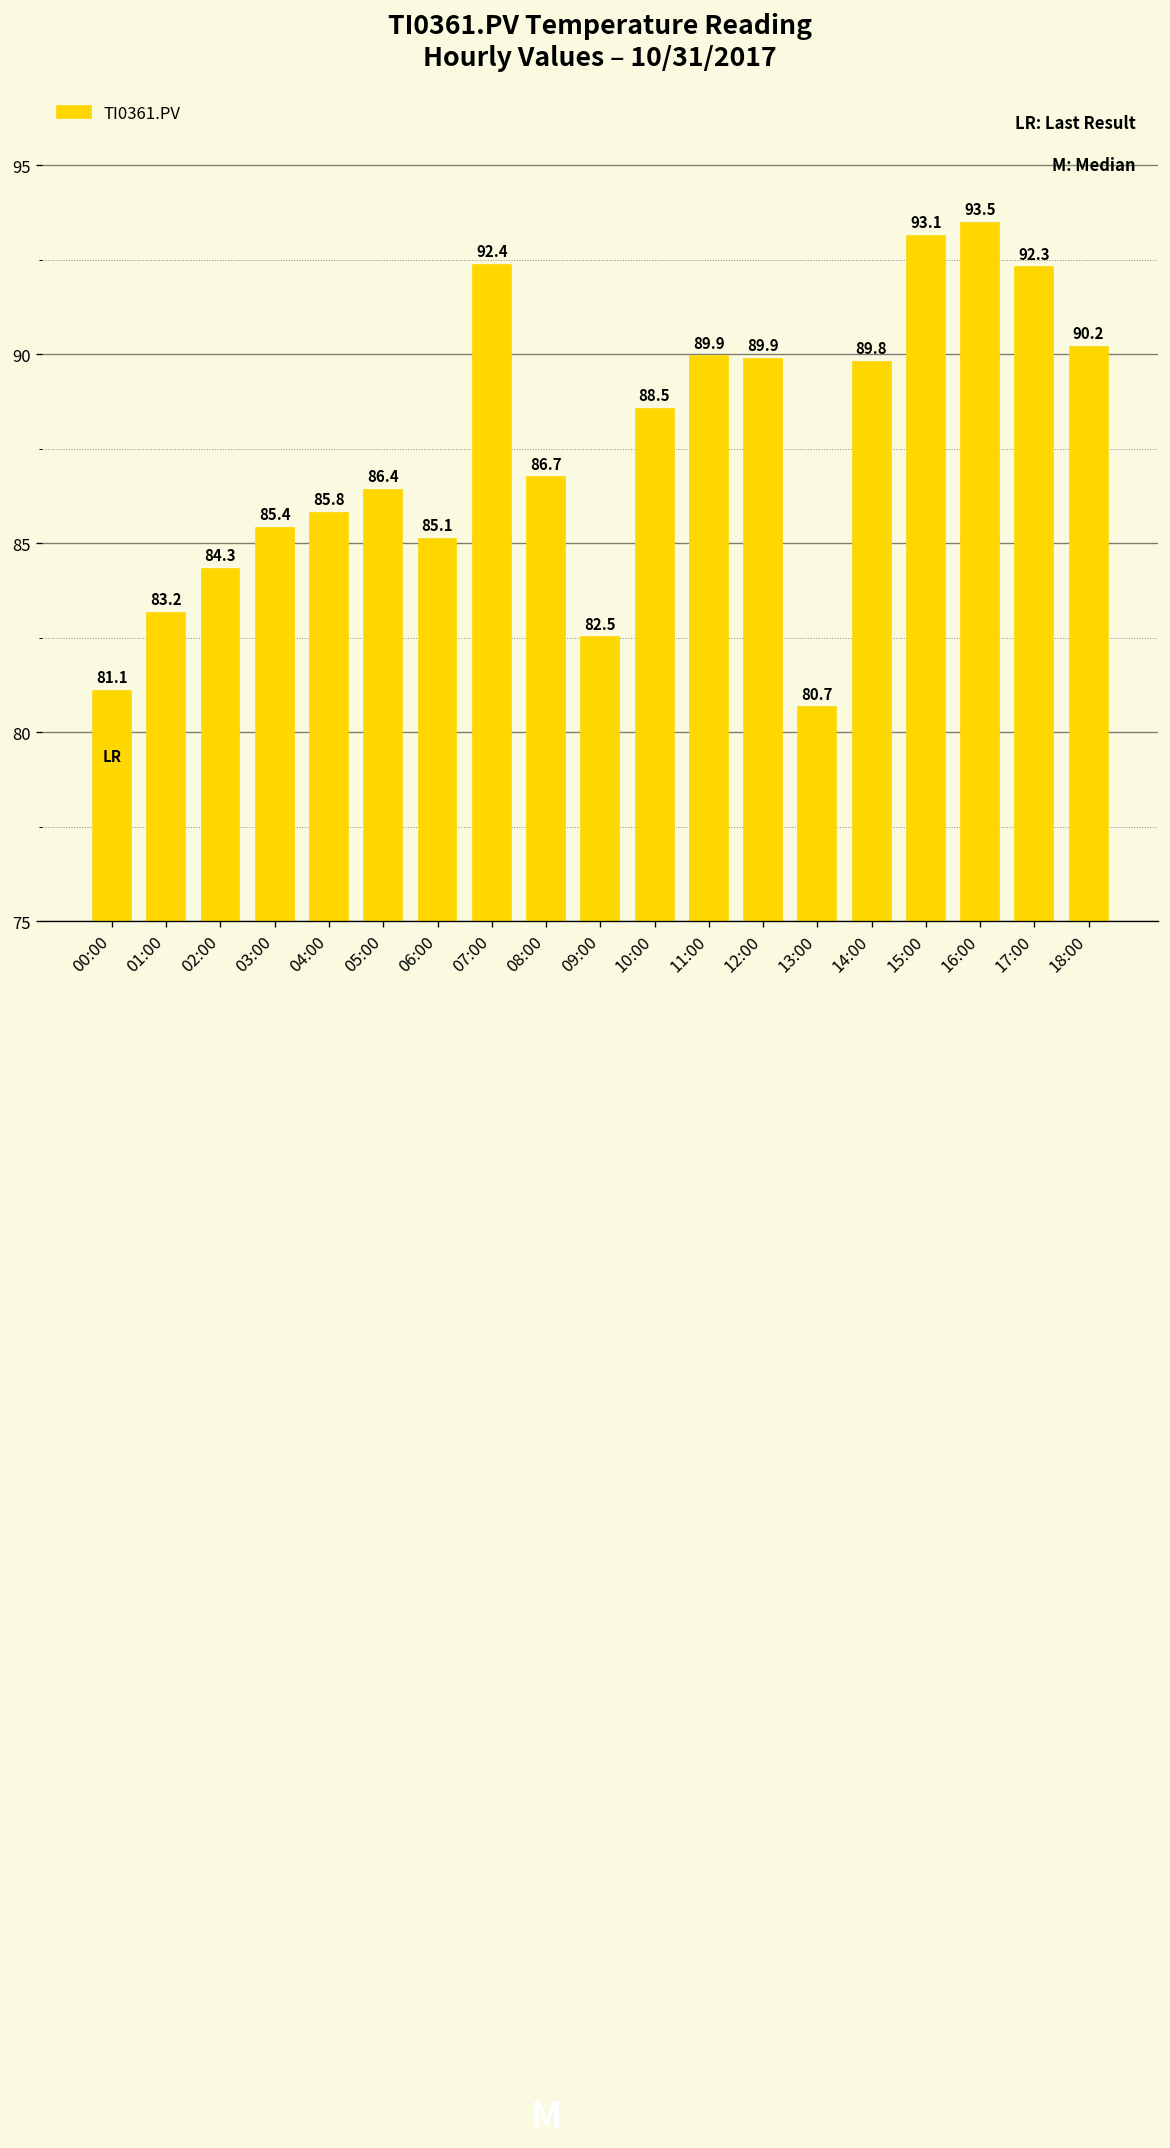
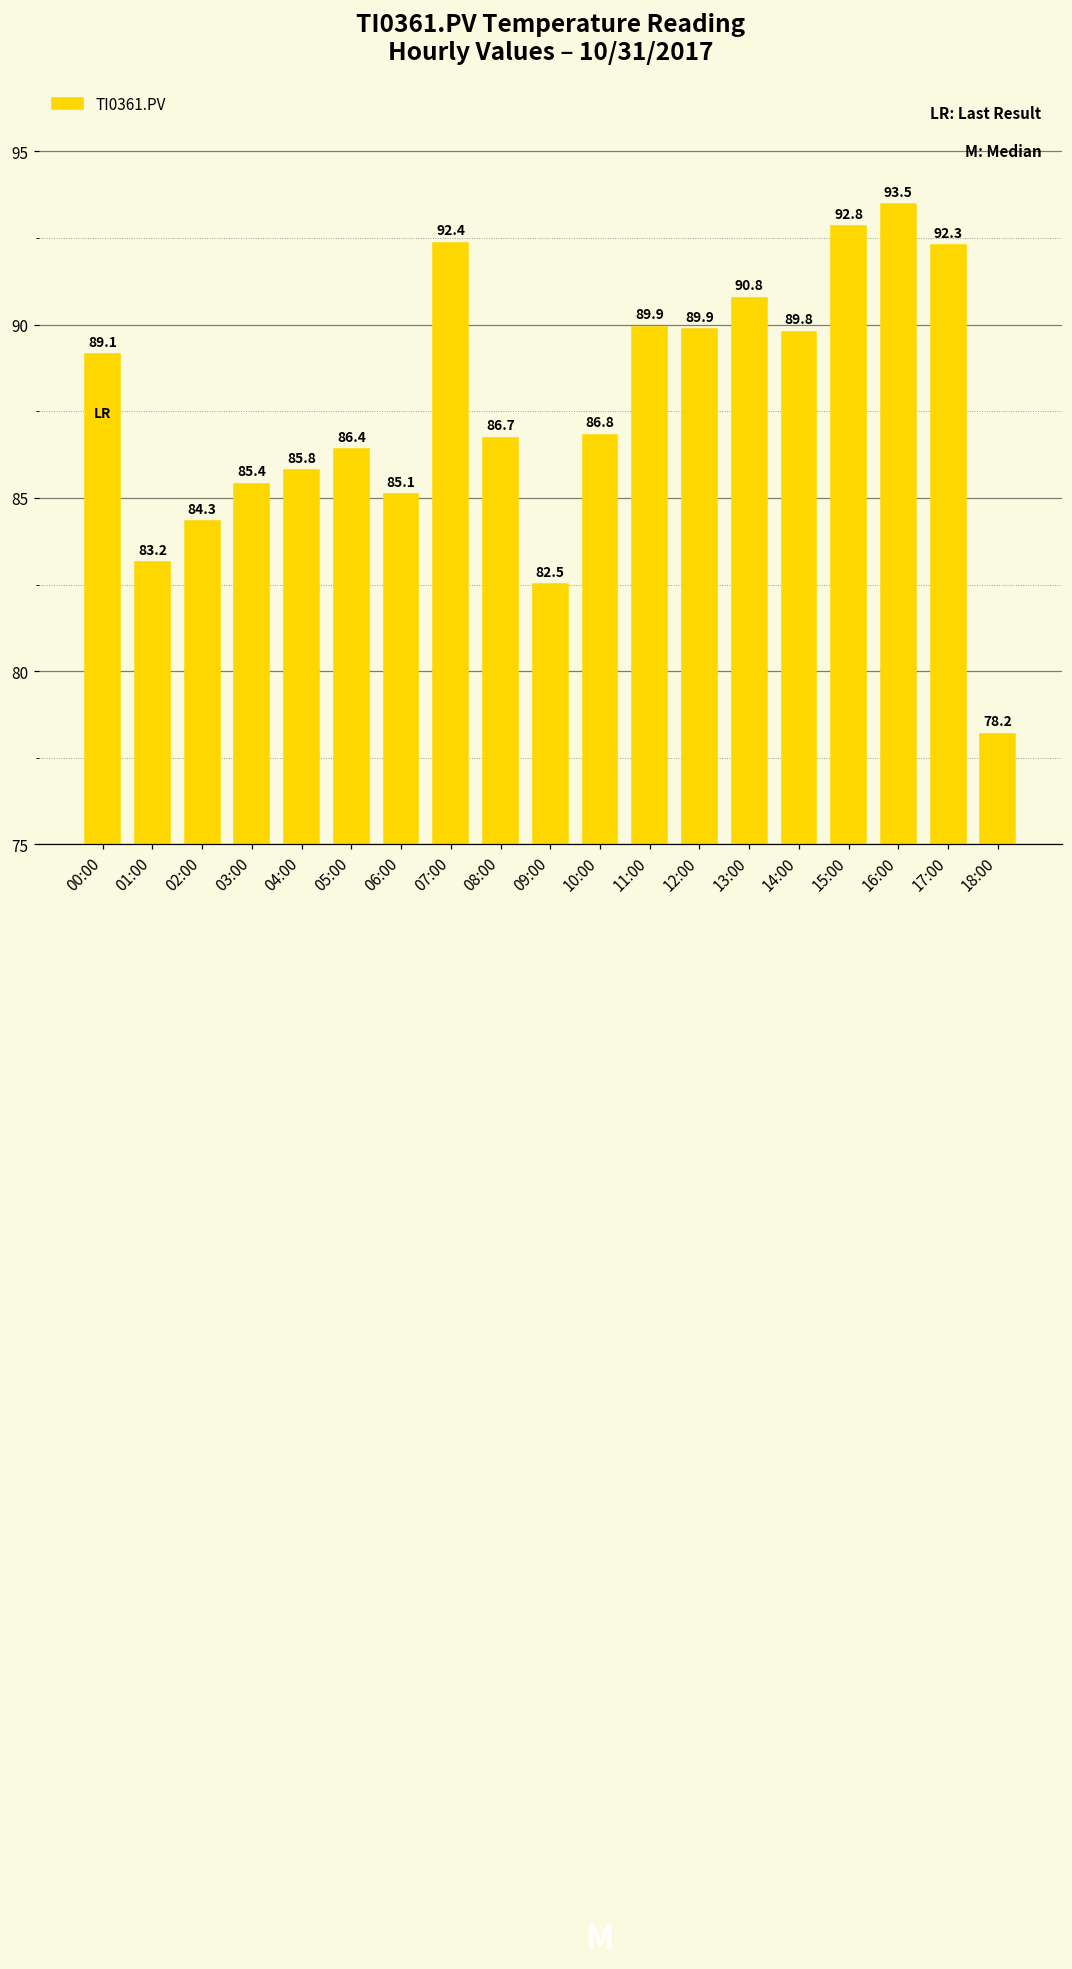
  {
-   "00:00": 81.1,
+   "00:00": 89.1,
    "01:00": 83.2,
    "02:00": 84.3,
    "03:00": 85.4,
    "04:00": 85.8,
    "05:00": 86.4,
    "06:00": 85.1,
    "07:00": 92.4,
    "08:00": 86.7,
    "09:00": 82.5,
-   "10:00": 88.5,
+   "10:00": 86.8,
    "11:00": 89.9,
    "12:00": 89.9,
-   "13:00": 80.7,
+   "13:00": 90.8,
    "14:00": 89.8,
-   "15:00": 93.1,
+   "15:00": 92.8,
    "16:00": 93.5,
    "17:00": 92.3,
-   "18:00": 90.2
+   "18:00": 78.2
  }
